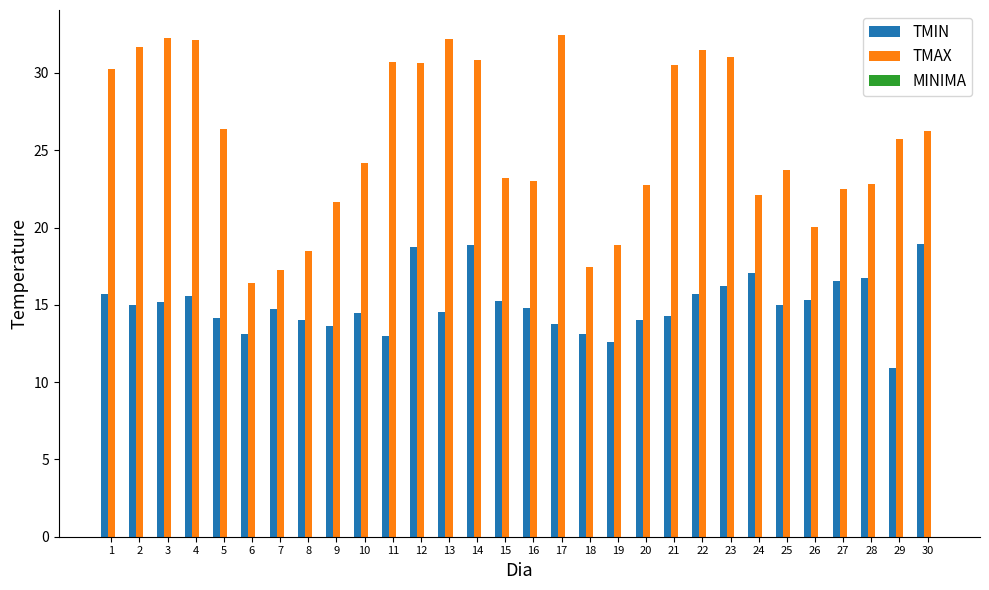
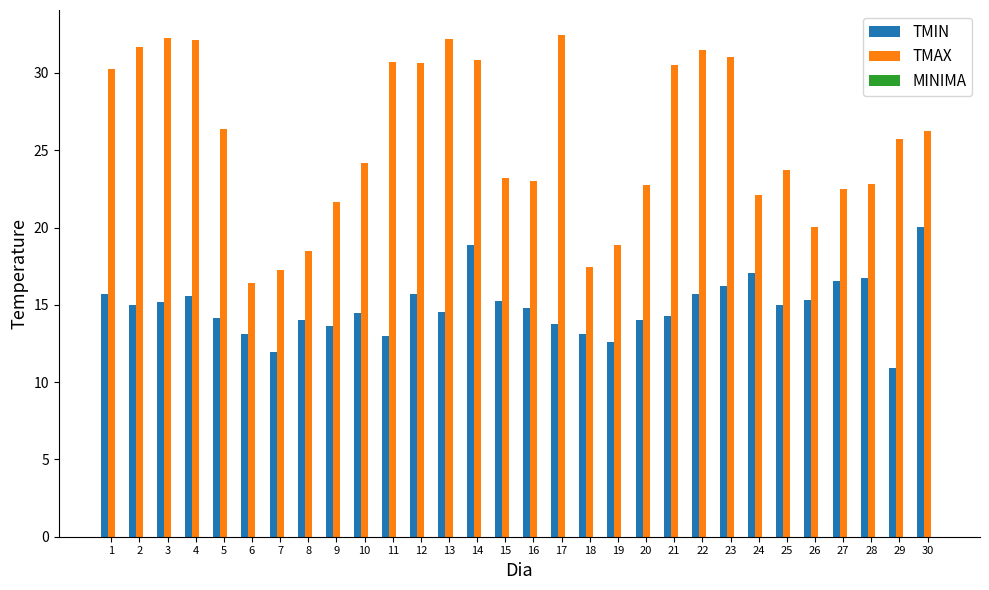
  {
    "TMIN": {
      "1": 15.7,
      "2": 15.0,
      "3": 15.2,
      "4": 15.6,
      "5": 14.1,
      "6": 13.1,
-     "7": 14.8,
+     "7": 12.0,
      "8": 14.0,
      "9": 13.6,
      "10": 14.4,
      "11": 13.0,
-     "12": 18.7,
+     "12": 15.7,
      "13": 14.6,
      "14": 18.9,
      "15": 15.2,
      "16": 14.8,
      "17": 13.8,
      "18": 13.1,
      "19": 12.6,
      "20": 14.0,
      "21": 14.3,
      "22": 15.7,
      "23": 16.2,
      "24": 17.1,
      "25": 15.0,
      "26": 15.3,
      "27": 16.5,
      "28": 16.7,
      "29": 10.9,
-     "30": 18.9
+     "30": 20.0
    },
    "TMAX": {
      "1": 30.2,
      "2": 31.7,
      "3": 32.3,
      "4": 32.2,
      "5": 26.4,
      "6": 16.4,
      "7": 17.3,
      "8": 18.5,
      "9": 21.7,
      "10": 24.1,
      "11": 30.7,
      "12": 30.7,
      "13": 32.2,
      "14": 30.9,
      "15": 23.2,
      "16": 23.0,
      "17": 32.5,
      "18": 17.5,
      "19": 18.9,
      "20": 22.8,
      "21": 30.5,
      "22": 31.5,
      "23": 31.0,
      "24": 22.1,
      "25": 23.7,
      "26": 20.1,
      "27": 22.5,
      "28": 22.8,
      "29": 25.7,
      "30": 26.3
    },
    "MINIMA": {
      "1": 0.0,
      "2": 0.0,
      "3": 0.0,
      "4": 0.0,
      "5": 0.0,
      "6": 0.0,
      "7": 0.0,
      "8": 0.0,
      "9": 0.0,
      "10": 0.0,
      "11": 0.0,
      "12": 0.0,
      "13": 0.0,
      "14": 0.0,
      "15": 0.0,
      "16": 0.0,
      "17": 0.0,
      "18": 0.0,
      "19": 0.0,
      "20": 0.0,
      "21": 0.0,
      "22": 0.0,
      "23": 0.0,
      "24": 0.0,
      "25": 0.0,
      "26": 0.0,
      "27": 0.0,
      "28": 0.0,
      "29": 0.0,
      "30": 0.0
    }
  }
